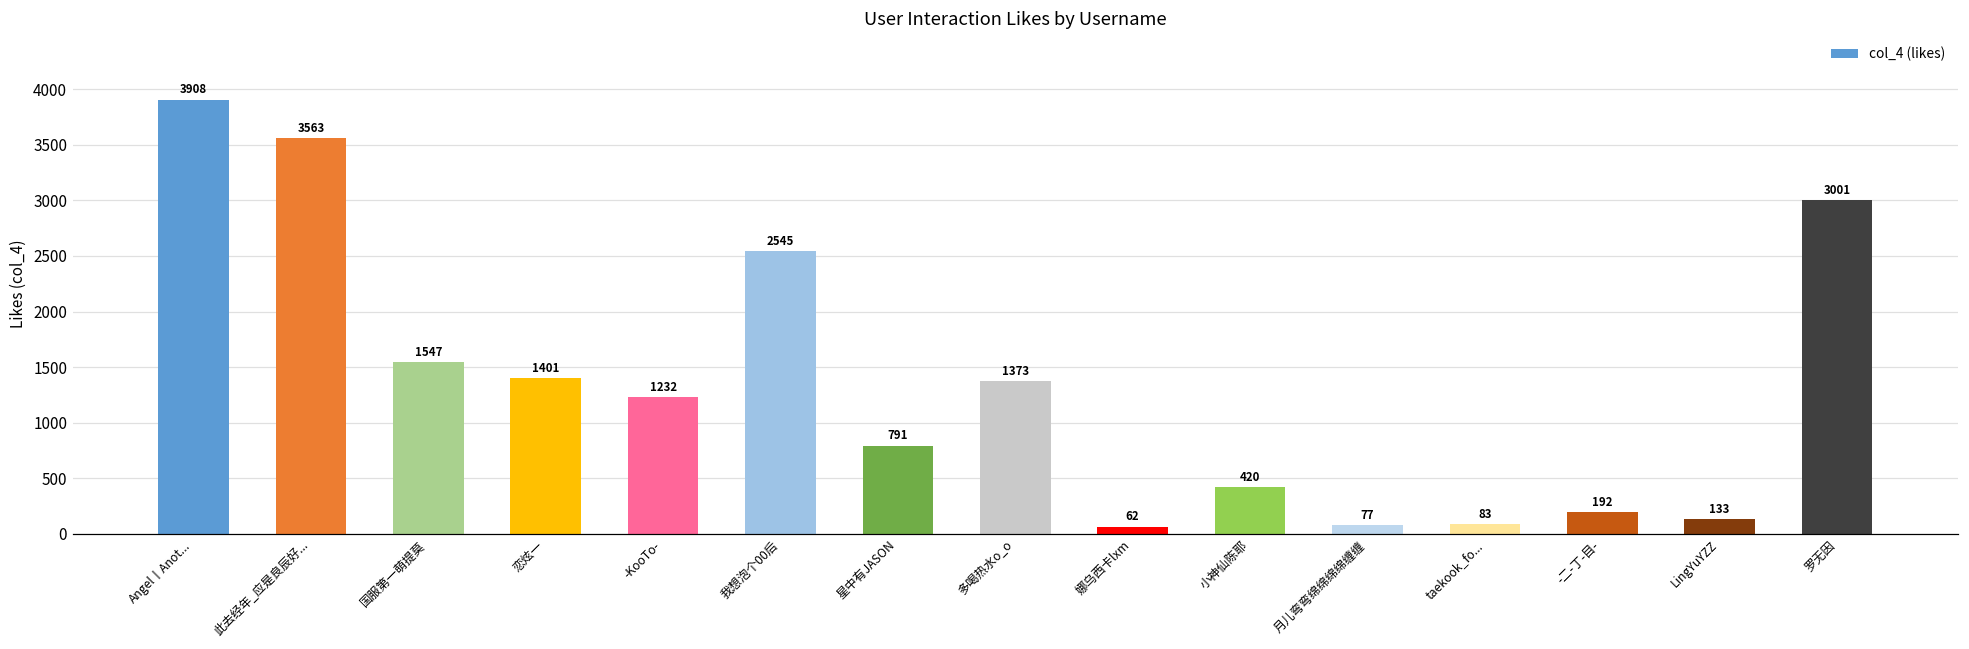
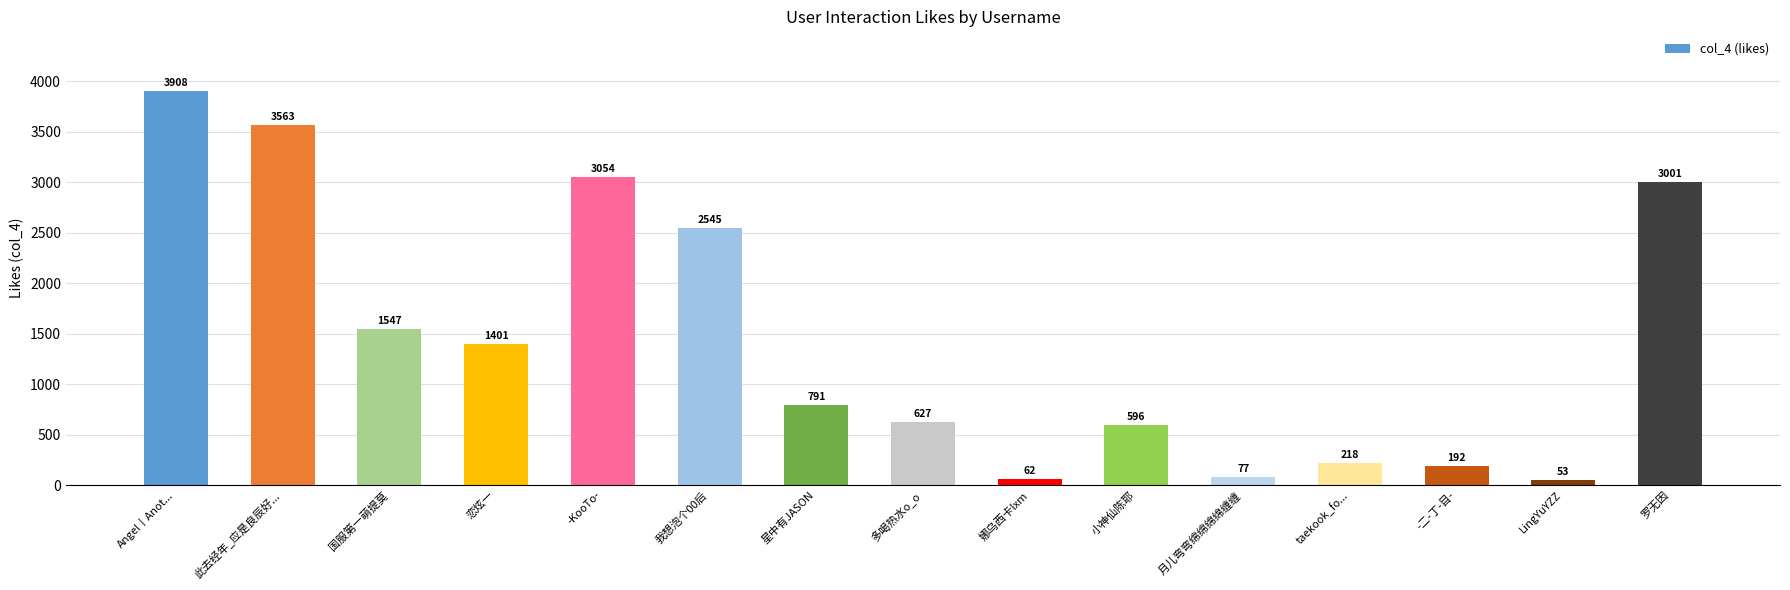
  {
    "Angel丨Anot...": 3908,
    "此去经年_应是良辰好...": 3563,
    "国服第一萌提莫": 1547,
    "恋炫一": 1401,
-   "-KooTo-": 1232,
+   "-KooTo-": 3054,
    "我想泡个00后": 2545,
    "星中有JASON": 791,
-   "多喝热水o_o": 1373,
+   "多喝热水o_o": 627,
    "娜乌西卡lxm": 62,
-   "小神仙陈耶": 420,
+   "小神仙陈耶": 596,
    "月儿弯弯绵绵绵绵缠缠": 77,
-   "taekook_fo...": 83,
+   "taekook_fo...": 218,
    "-二-丁-目-": 192,
-   "LingYuYZZ": 133,
+   "LingYuYZZ": 53,
    "罗无因": 3001
  }
